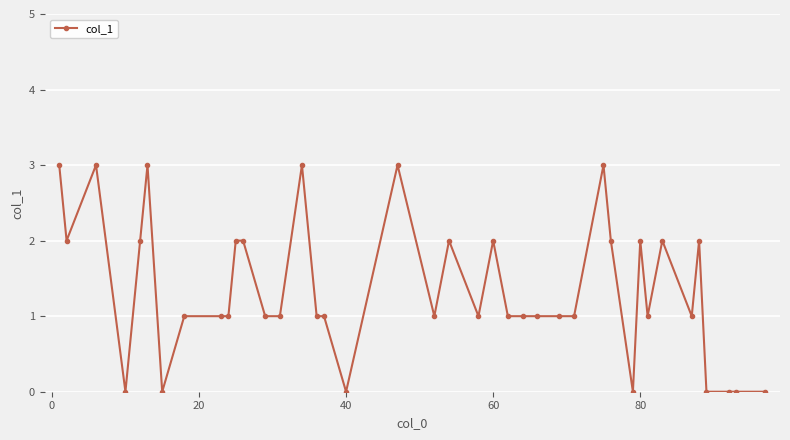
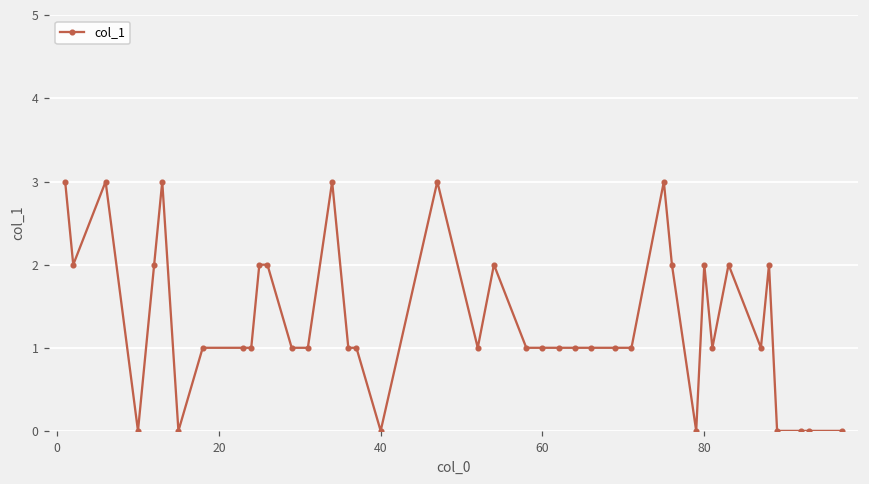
  {
    "40": 0,
-   "60": 2,
+   "60": 1,
    "80": 2
  }
